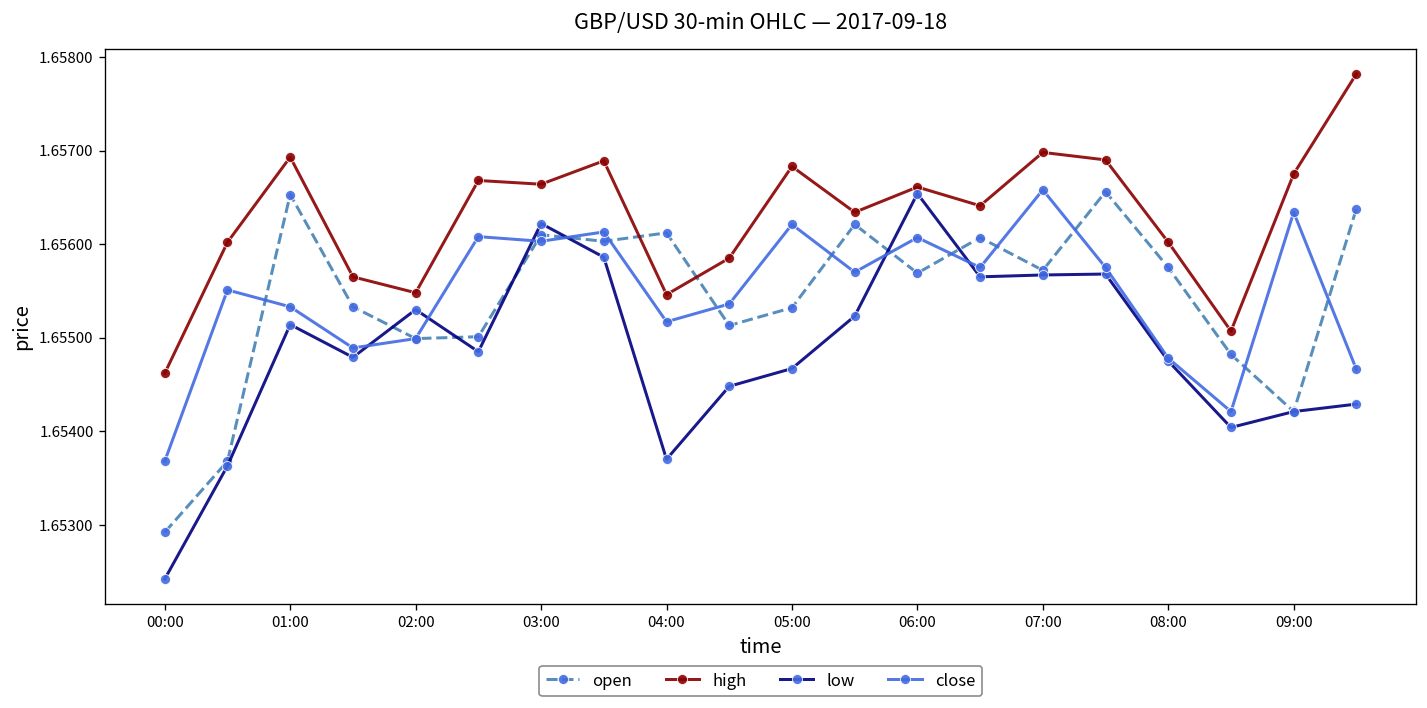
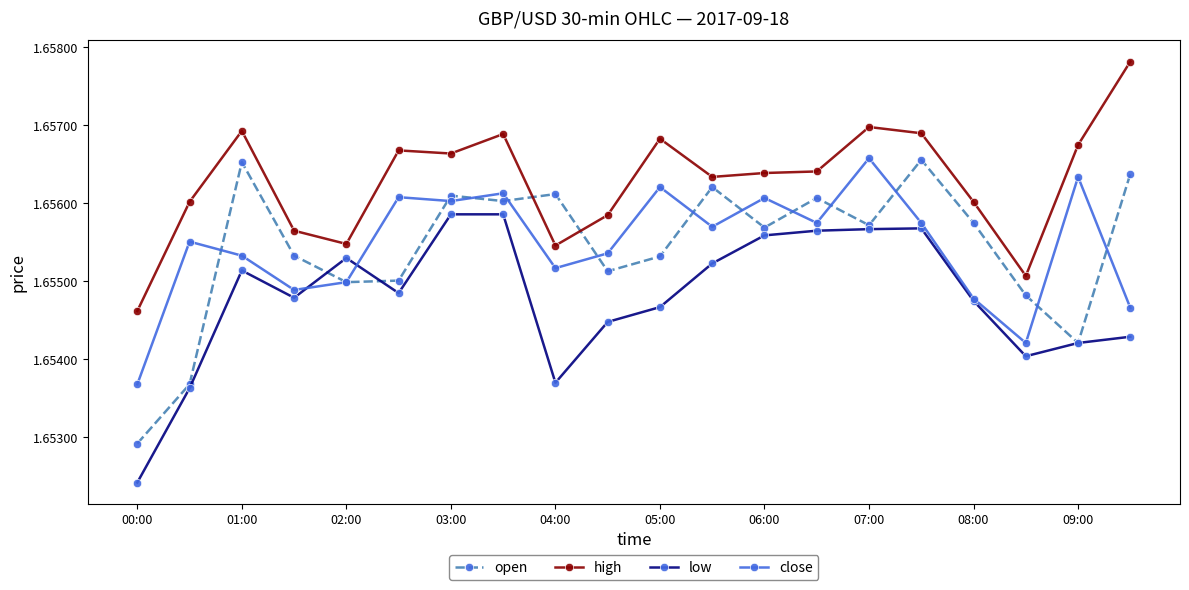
  {
    "high": {
      "00:00": 1.6546,
      "01:00": 1.6569,
      "02:00": 1.6555,
      "03:00": 1.6566,
      "04:00": 1.6555,
      "05:00": 1.6568,
-     "06:00": 1.6566,
+     "06:00": 1.6564,
      "07:00": 1.6570,
      "08:00": 1.6560,
      "09:00": 1.6568
    },
    "low": {
      "00:00": 1.6524,
      "01:00": 1.6551,
      "02:00": 1.6553,
-     "03:00": 1.6562,
+     "03:00": 1.6559,
      "04:00": 1.6537,
      "05:00": 1.6547,
-     "06:00": 1.6565,
+     "06:00": 1.6556,
      "07:00": 1.6557
    }
  }
